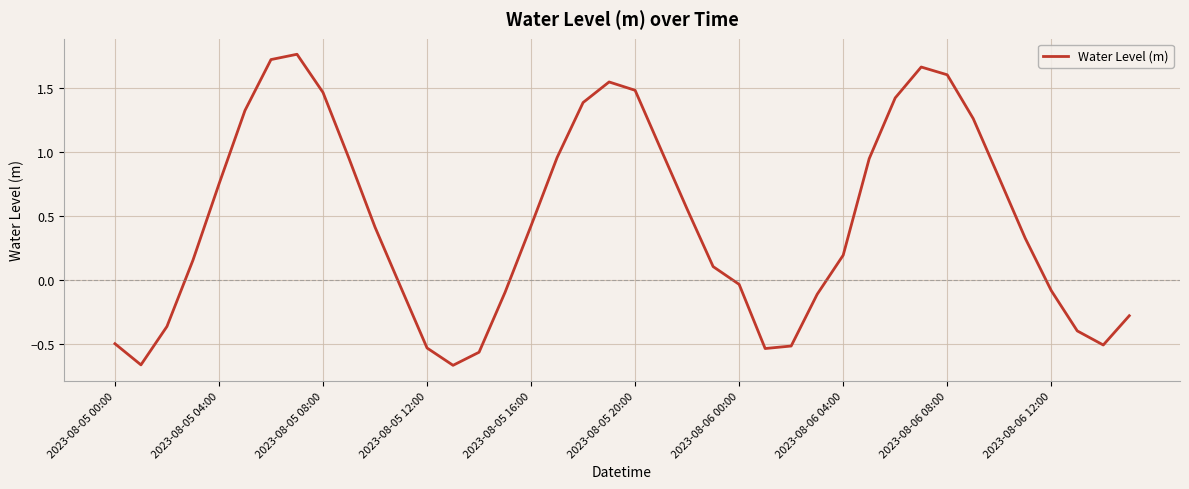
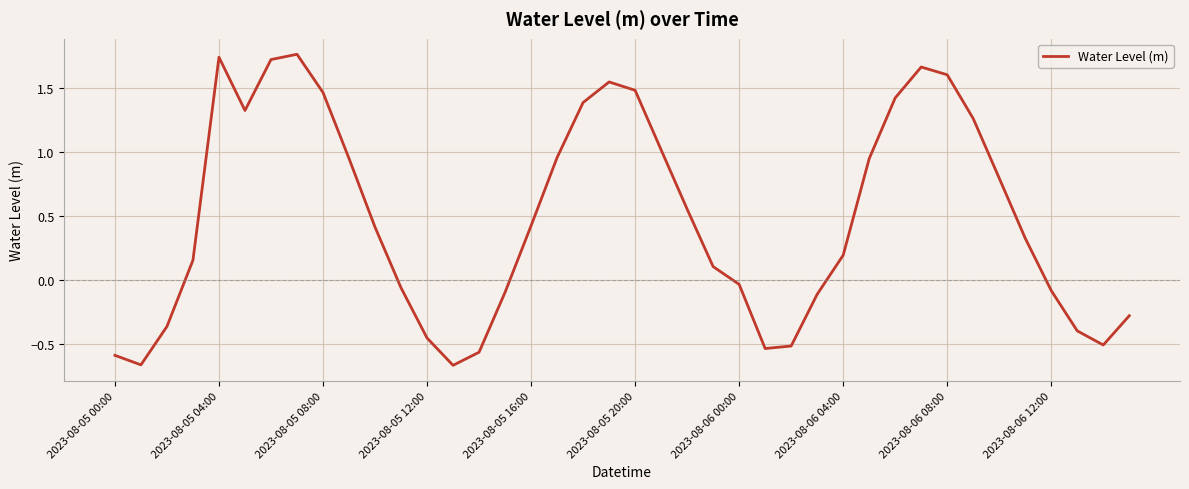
  {
-   "2023-08-05 00:00": -0.50,
-   "2023-08-05 04:00": 0.75,
+   "2023-08-05 00:00": -0.59,
+   "2023-08-05 04:00": 1.74,
    "2023-08-05 08:00": 1.46,
-   "2023-08-05 12:00": -0.53,
+   "2023-08-05 12:00": -0.45,
    "2023-08-05 16:00": 0.42,
    "2023-08-05 20:00": 1.48,
    "2023-08-06 00:00": -0.03,
    "2023-08-06 04:00": 0.19,
    "2023-08-06 08:00": 1.60,
    "2023-08-06 12:00": -0.08
  }
